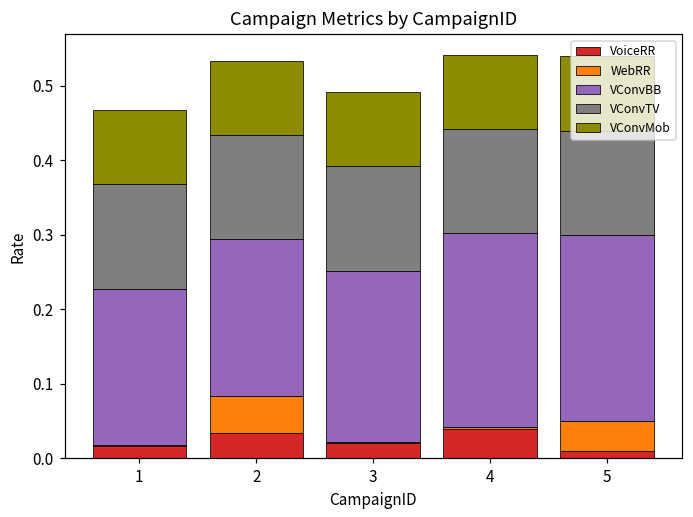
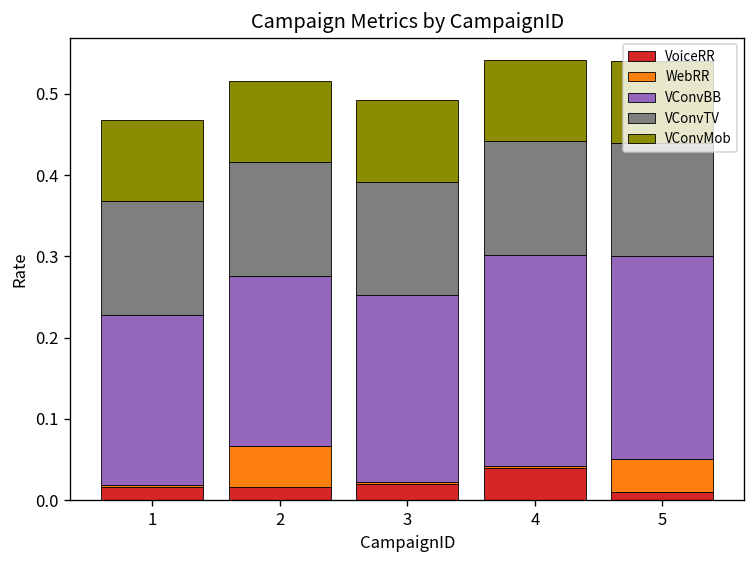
  {
    "VoiceRR": {
      "1": 0.02,
-     "2": 0.03,
+     "2": 0.02,
      "3": 0.02,
      "4": 0.04,
      "5": 0.01
    },
    "WebRR": {
      "2": 0.05,
      "5": 0.04
    },
    "VConvBB": {
      "1": 0.21,
      "2": 0.21,
      "3": 0.23,
      "4": 0.26,
      "5": 0.25
    },
    "VConvTV": {
      "1": 0.14,
      "2": 0.14,
      "3": 0.14,
      "4": 0.14,
      "5": 0.14
    },
    "VConvMob": {
      "1": 0.10,
      "2": 0.10,
      "3": 0.10,
      "4": 0.10
    }
  }
